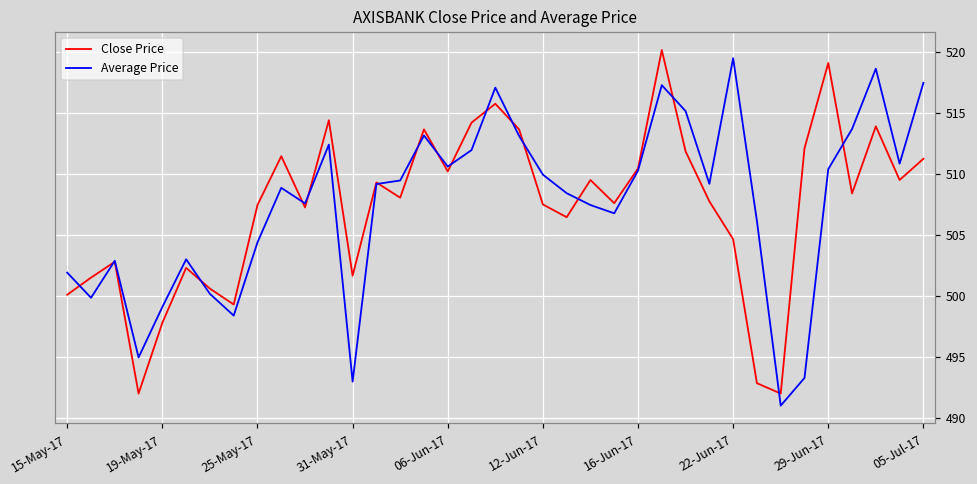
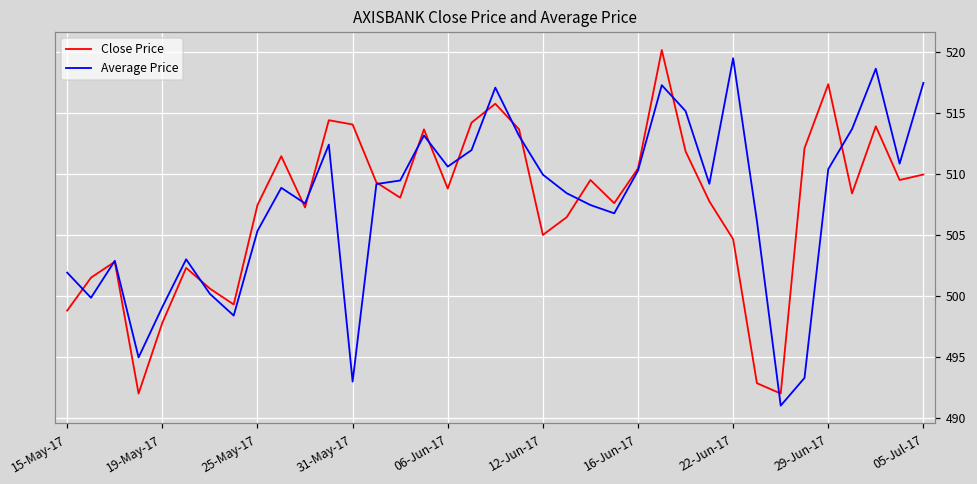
  {
    "Close Price": {
-     "15-May-17": 500.1,
+     "15-May-17": 498.8,
      "19-May-17": 497.8,
      "25-May-17": 507.5,
-     "31-May-17": 501.7,
-     "06-Jun-17": 510.2,
-     "12-Jun-17": 507.5,
+     "31-May-17": 514.1,
+     "06-Jun-17": 508.8,
+     "12-Jun-17": 505.0,
      "22-Jun-17": 504.7,
-     "29-Jun-17": 519.1,
-     "05-Jul-17": 511.2
+     "29-Jun-17": 517.4,
+     "05-Jul-17": 510.0
    },
    "Average Price": {
      "15-May-17": 501.9,
      "19-May-17": 499.1,
-     "25-May-17": 504.4,
+     "25-May-17": 505.3,
      "31-May-17": 493.0,
      "06-Jun-17": 510.6,
      "12-Jun-17": 509.9,
      "22-Jun-17": 519.5,
      "29-Jun-17": 510.4,
      "05-Jul-17": 517.5
    }
  }
